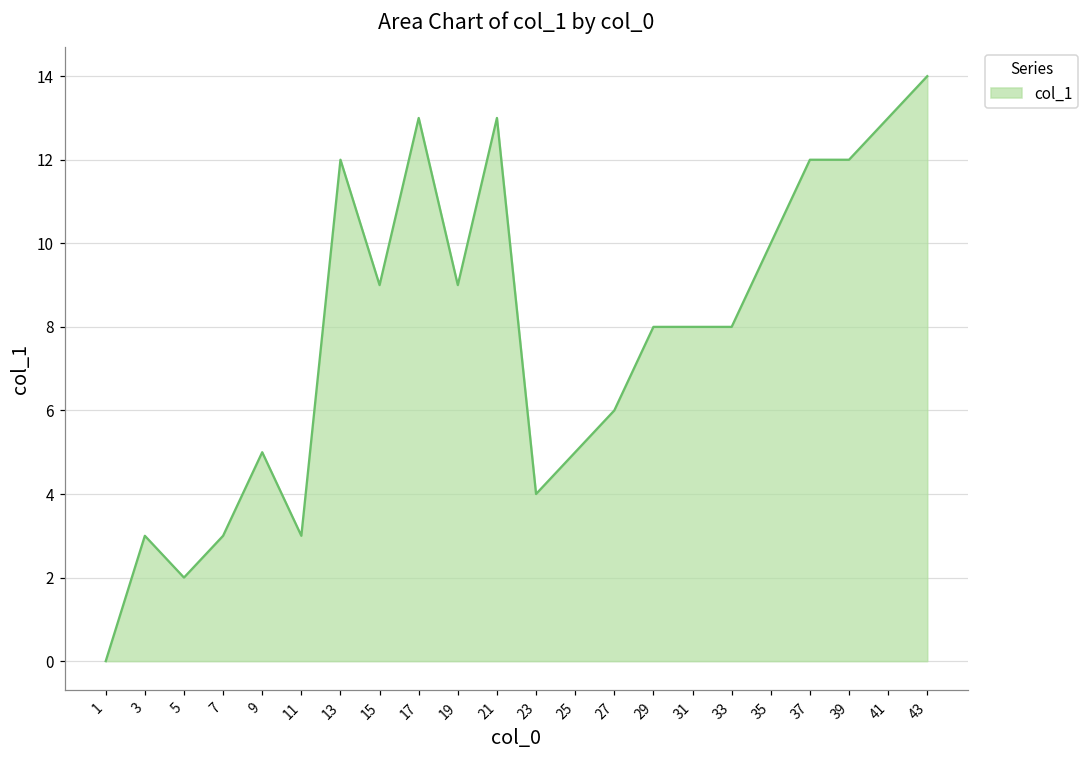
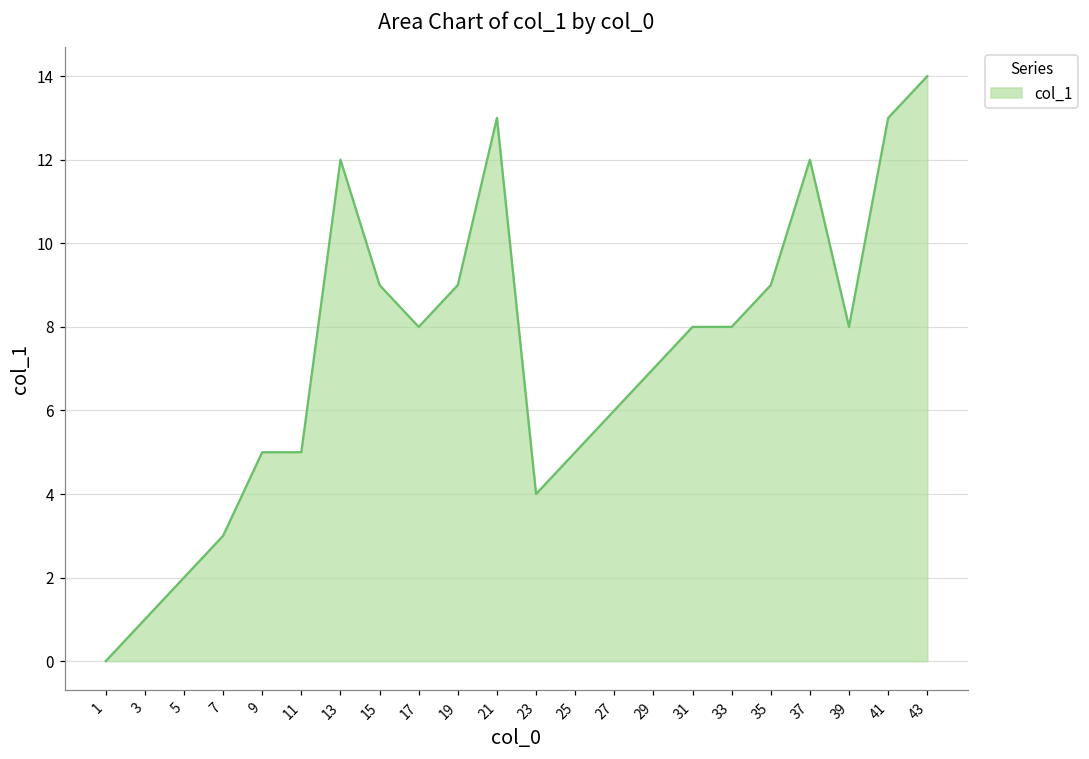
  {
    "1": 0,
-   "3": 3,
+   "3": 1,
    "5": 2,
    "7": 3,
    "9": 5,
-   "11": 3,
+   "11": 5,
    "13": 12,
    "15": 9,
-   "17": 13,
+   "17": 8,
    "19": 9,
    "21": 13,
    "23": 4,
    "25": 5,
    "27": 6,
-   "29": 8,
+   "29": 7,
    "31": 8,
    "33": 8,
-   "35": 10,
+   "35": 9,
    "37": 12,
-   "39": 12,
+   "39": 8,
    "41": 13,
    "43": 14
  }
